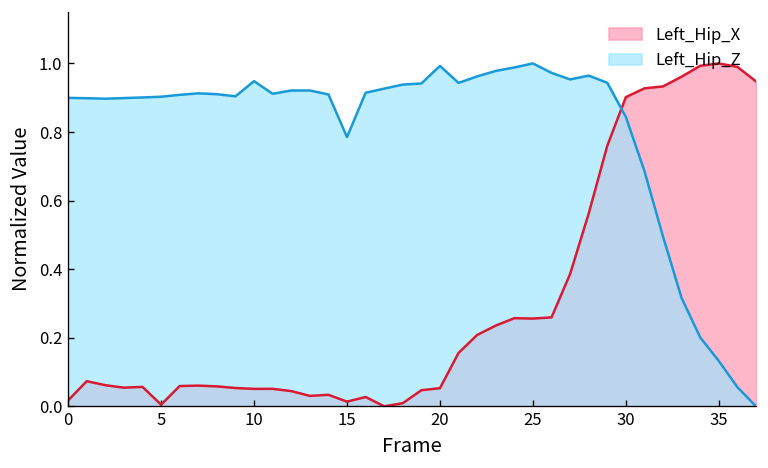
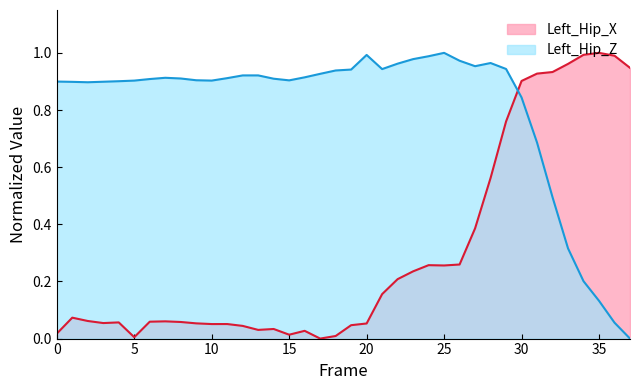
  {
    "Left_Hip_X": {
      "0": 0.02,
      "5": 0.00,
      "10": 0.05,
      "15": 0.01,
      "20": 0.05,
      "25": 0.26,
      "30": 0.90,
      "35": 1.00
    },
    "Left_Hip_Z": {
      "0": 0.90,
      "5": 0.90,
-     "10": 0.95,
-     "15": 0.79,
+     "10": 0.90,
+     "15": 0.90,
      "20": 0.99,
      "25": 1.00,
      "30": 0.84,
      "35": 0.13
    }
  }
